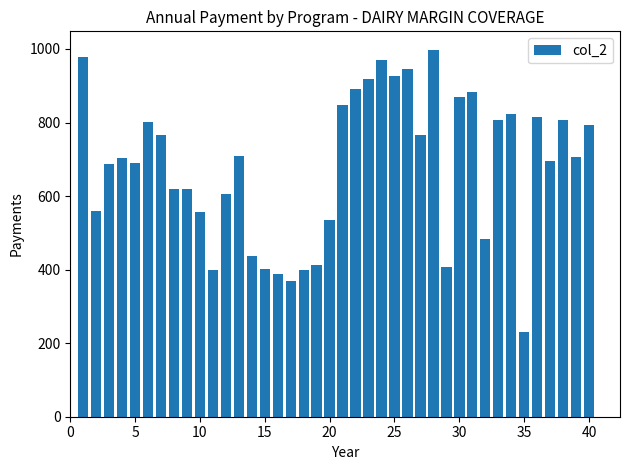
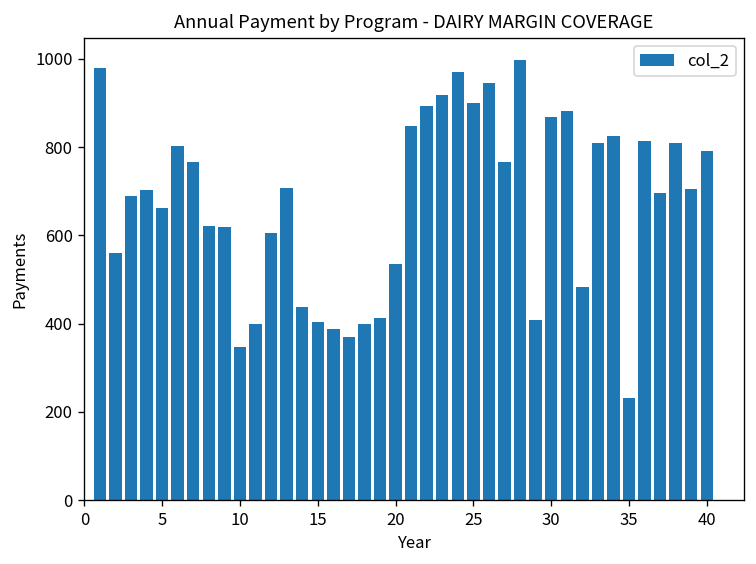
  {
-   "5": 690,
-   "10": 560,
+   "5": 660,
+   "10": 350,
    "15": 400,
    "20": 530,
-   "25": 930,
+   "25": 900,
    "30": 870,
    "35": 230,
    "40": 790
  }
